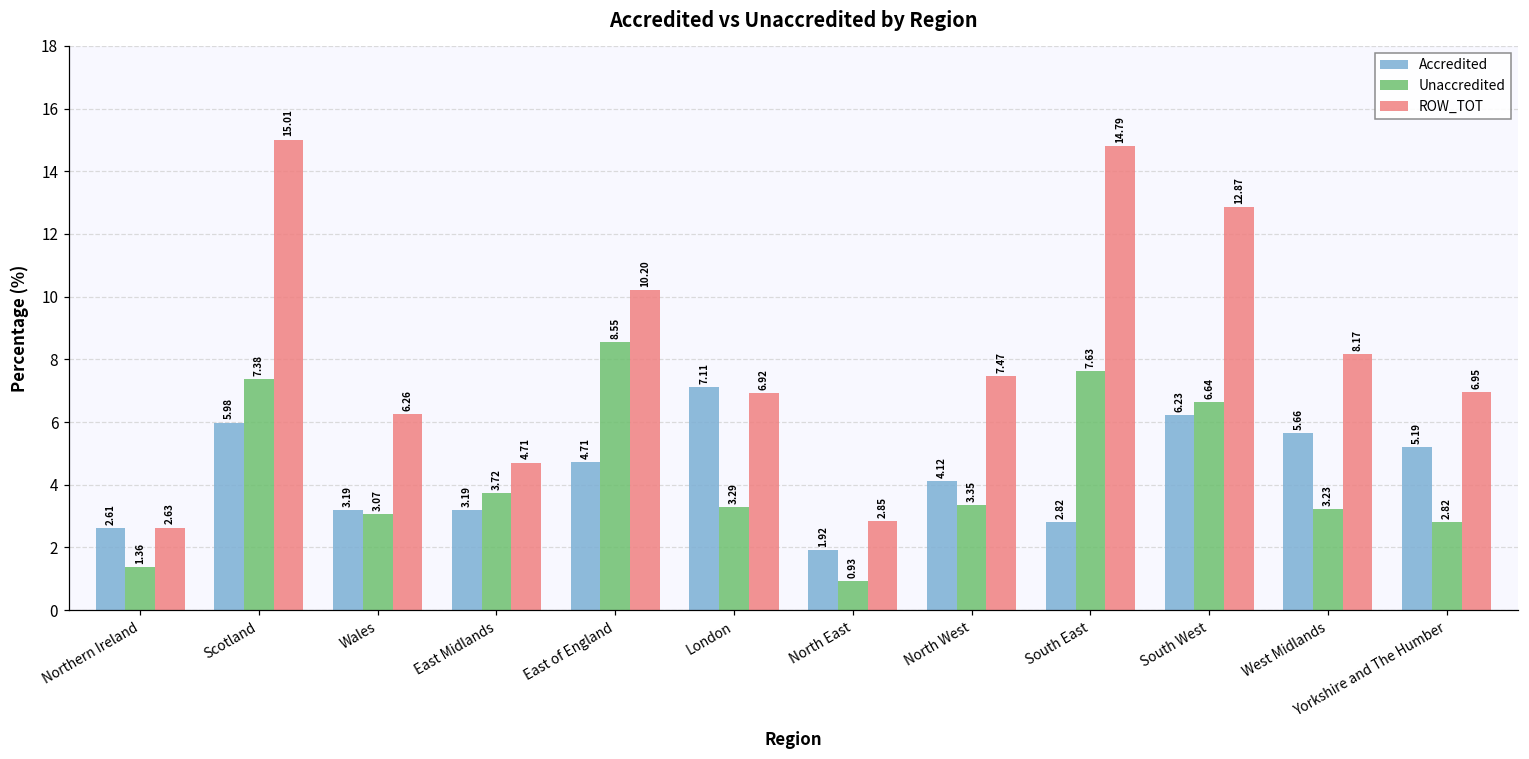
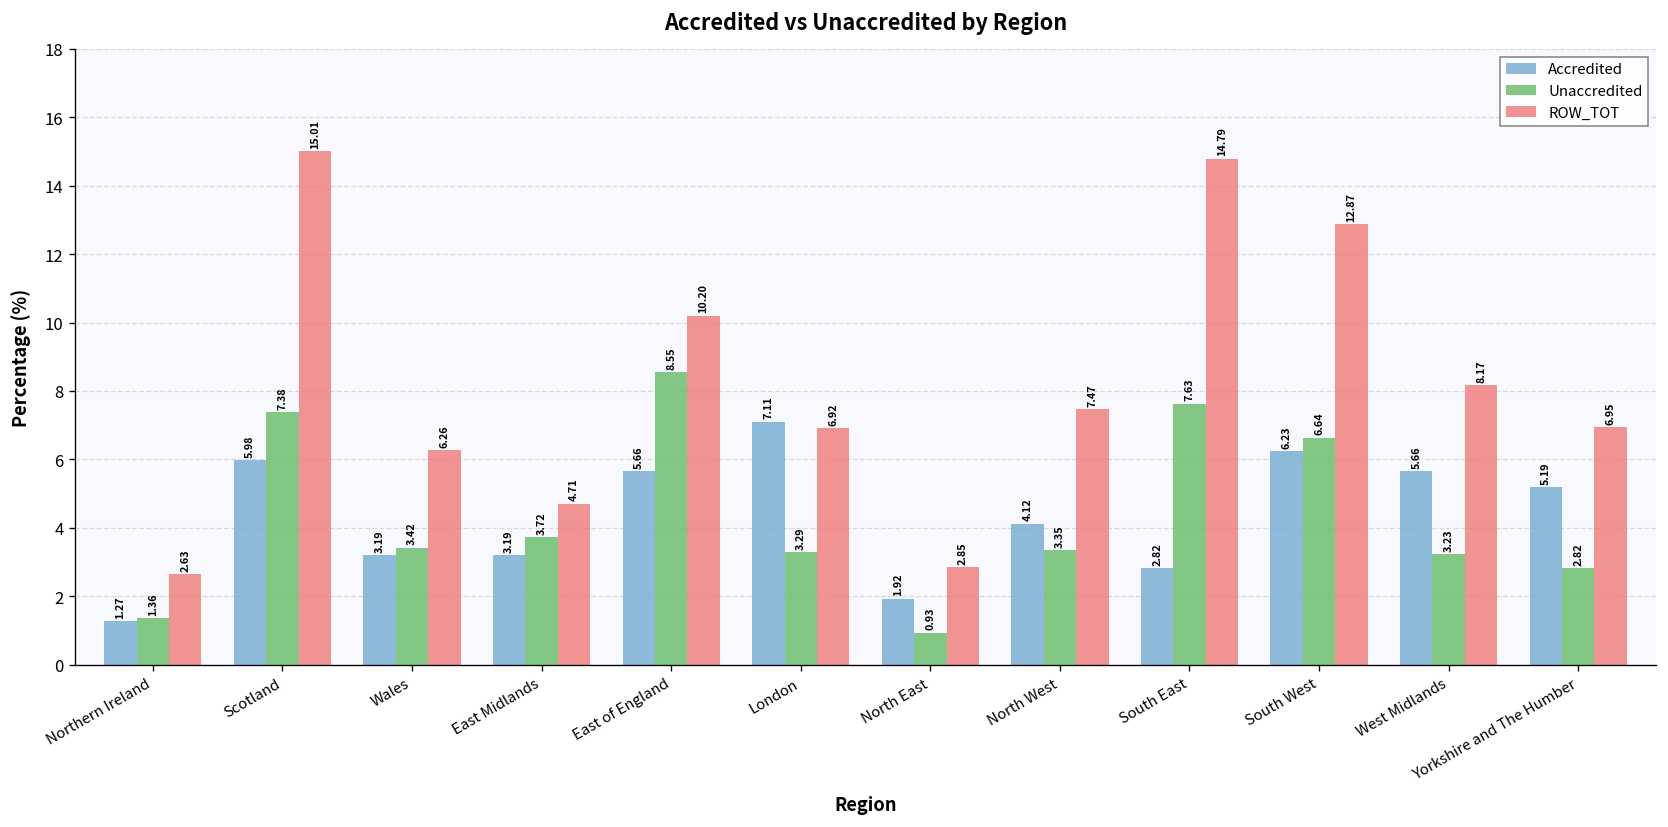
  {
    "Accredited": {
-     "Northern Ireland": 2.61,
+     "Northern Ireland": 1.27,
      "Scotland": 5.98,
      "Wales": 3.19,
      "East Midlands": 3.19,
-     "East of England": 4.71,
+     "East of England": 5.66,
      "London": 7.11,
      "North East": 1.92,
      "North West": 4.12,
      "South East": 2.82,
      "South West": 6.23,
      "West Midlands": 5.66,
      "Yorkshire and The Humber": 5.19
    },
    "Unaccredited": {
      "Northern Ireland": 1.36,
      "Scotland": 7.38,
-     "Wales": 3.07,
+     "Wales": 3.42,
      "East Midlands": 3.72,
      "East of England": 8.55,
      "London": 3.29,
      "North East": 0.93,
      "North West": 3.35,
      "South East": 7.63,
      "South West": 6.64,
      "West Midlands": 3.23,
      "Yorkshire and The Humber": 2.82
    },
    "ROW_TOT": {
      "Northern Ireland": 2.63,
      "Scotland": 15.01,
      "Wales": 6.26,
      "East Midlands": 4.71,
      "East of England": 10.20,
      "London": 6.92,
      "North East": 2.85,
      "North West": 7.47,
      "South East": 14.79,
      "South West": 12.87,
      "West Midlands": 8.17,
      "Yorkshire and The Humber": 6.95
    }
  }
